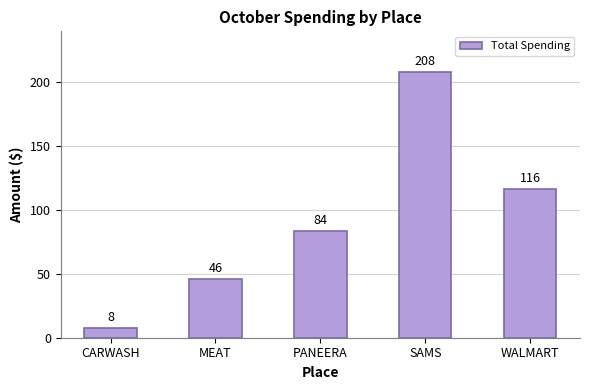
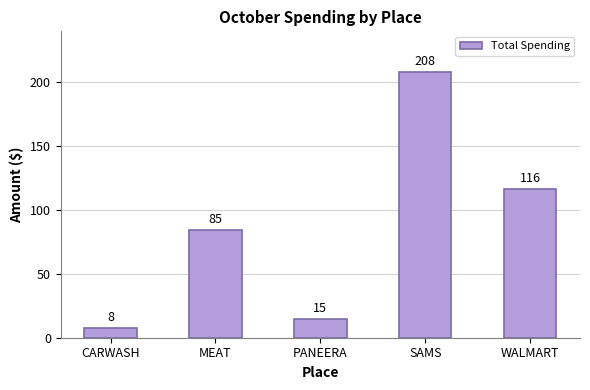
  {
    "CARWASH": 8,
-   "MEAT": 46,
-   "PANEERA": 84,
+   "MEAT": 85,
+   "PANEERA": 15,
    "SAMS": 208,
    "WALMART": 116
  }
